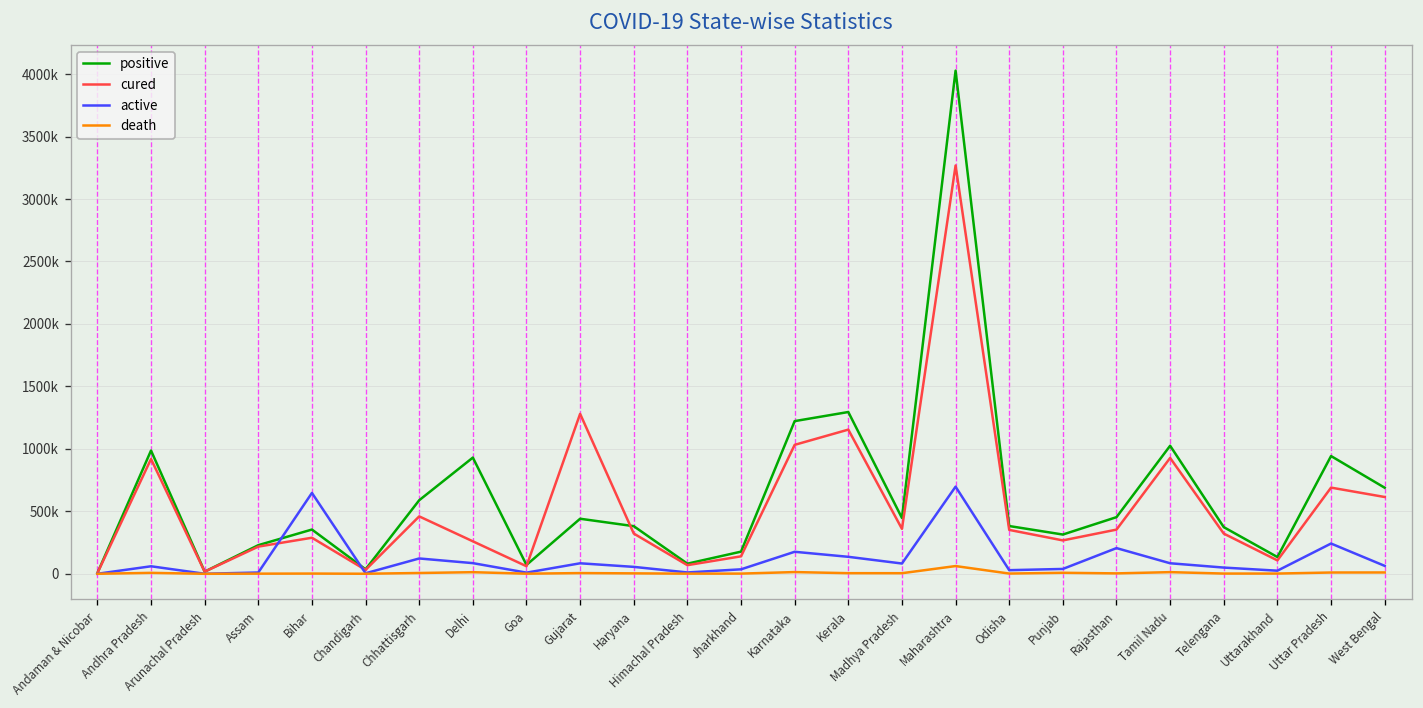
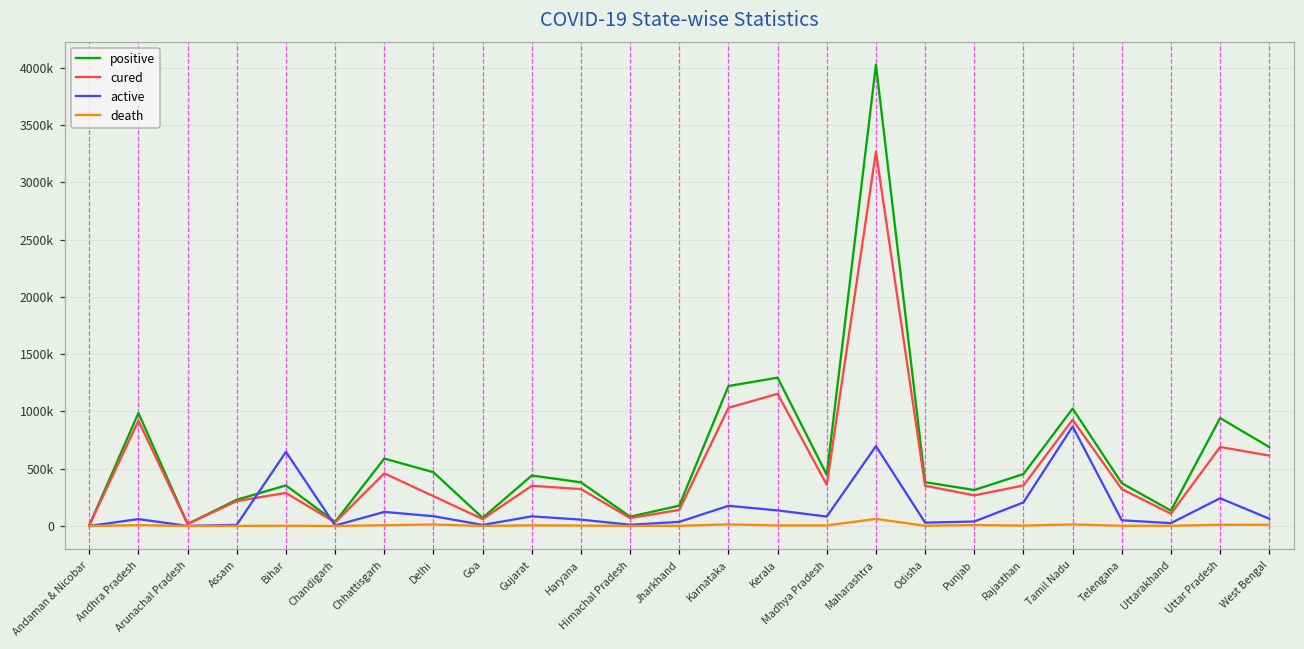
  {
    "positive": {
      "Andhra Pradesh": 990000,
      "Bihar": 350000,
      "Chhattisgarh": 590000,
-     "Delhi": 930000,
+     "Delhi": 470000,
      "Gujarat": 440000,
      "Haryana": 380000,
      "Jharkhand": 180000,
      "Karnataka": 1220000,
      "Kerala": 1300000,
      "Madhya Pradesh": 450000,
      "Maharashtra": 4030000,
      "Odisha": 380000,
      "Punjab": 310000,
      "Rajasthan": 450000,
      "Tamil Nadu": 1030000,
      "Telengana": 370000,
      "Uttarakhand": 130000,
      "Uttar Pradesh": 940000,
      "West Bengal": 690000
    },
    "cured": {
      "Andhra Pradesh": 920000,
      "Bihar": 290000,
      "Chhattisgarh": 460000,
      "Delhi": 260000,
-     "Gujarat": 1280000,
+     "Gujarat": 350000,
      "Haryana": 320000,
      "Jharkhand": 140000,
      "Karnataka": 1030000,
      "Kerala": 1150000,
      "Madhya Pradesh": 360000,
      "Maharashtra": 3270000,
      "Odisha": 350000,
      "Punjab": 270000,
      "Rajasthan": 350000,
      "Tamil Nadu": 930000,
      "Telengana": 320000,
      "Uttarakhand": 110000,
      "Uttar Pradesh": 690000,
      "West Bengal": 610000
    },
    "active": {
      "Andhra Pradesh": 60000,
      "Bihar": 650000,
      "Chhattisgarh": 120000,
      "Delhi": 90000,
      "Gujarat": 80000,
      "Haryana": 60000,
      "Jharkhand": 40000,
      "Karnataka": 180000,
      "Kerala": 140000,
      "Madhya Pradesh": 80000,
      "Maharashtra": 700000,
      "Odisha": 30000,
      "Punjab": 40000,
      "Rajasthan": 210000,
-     "Tamil Nadu": 80000,
+     "Tamil Nadu": 870000,
      "Telengana": 50000,
      "Uttar Pradesh": 240000,
      "West Bengal": 60000
    },
    "death": {
      "Andhra Pradesh": 10000,
      "Bihar": 0,
      "Chhattisgarh": 10000,
      "Delhi": 10000,
      "Gujarat": 10000,
      "Haryana": 0,
      "Jharkhand": 0,
      "Karnataka": 10000,
      "Kerala": 10000,
      "Madhya Pradesh": 0,
      "Maharashtra": 60000,
      "Odisha": 0,
      "Punjab": 10000,
      "Rajasthan": 0,
      "Tamil Nadu": 10000,
      "Telengana": 0,
      "Uttar Pradesh": 10000,
      "West Bengal": 10000
    }
  }
